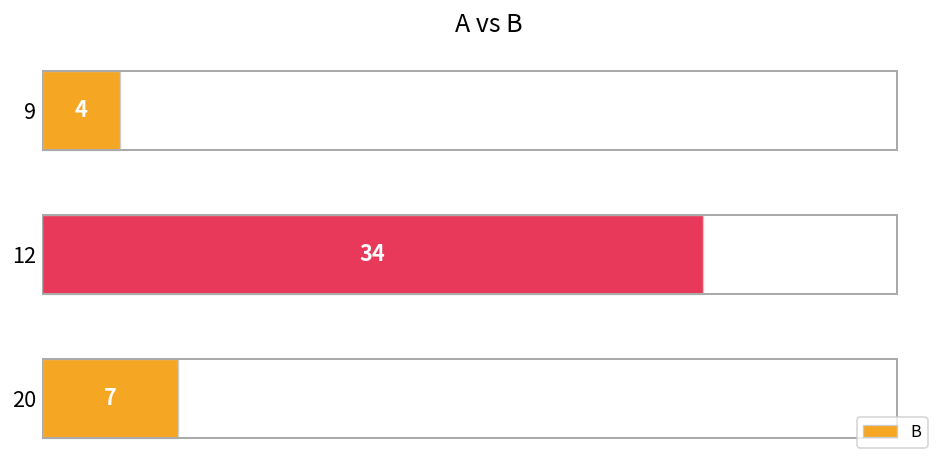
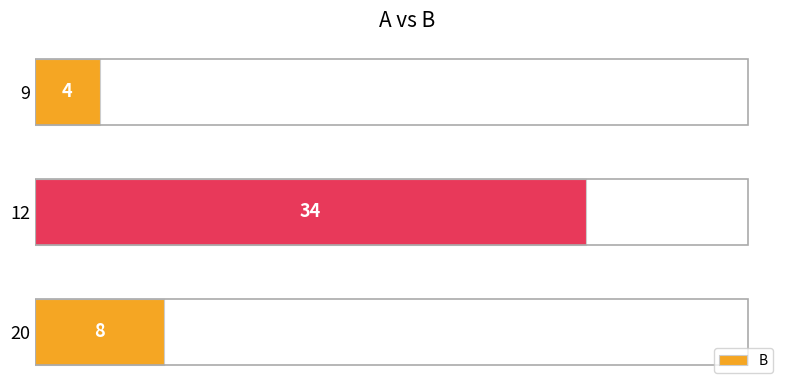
  {
    "9": 4,
    "12": 34,
-   "20": 7
+   "20": 8
  }
